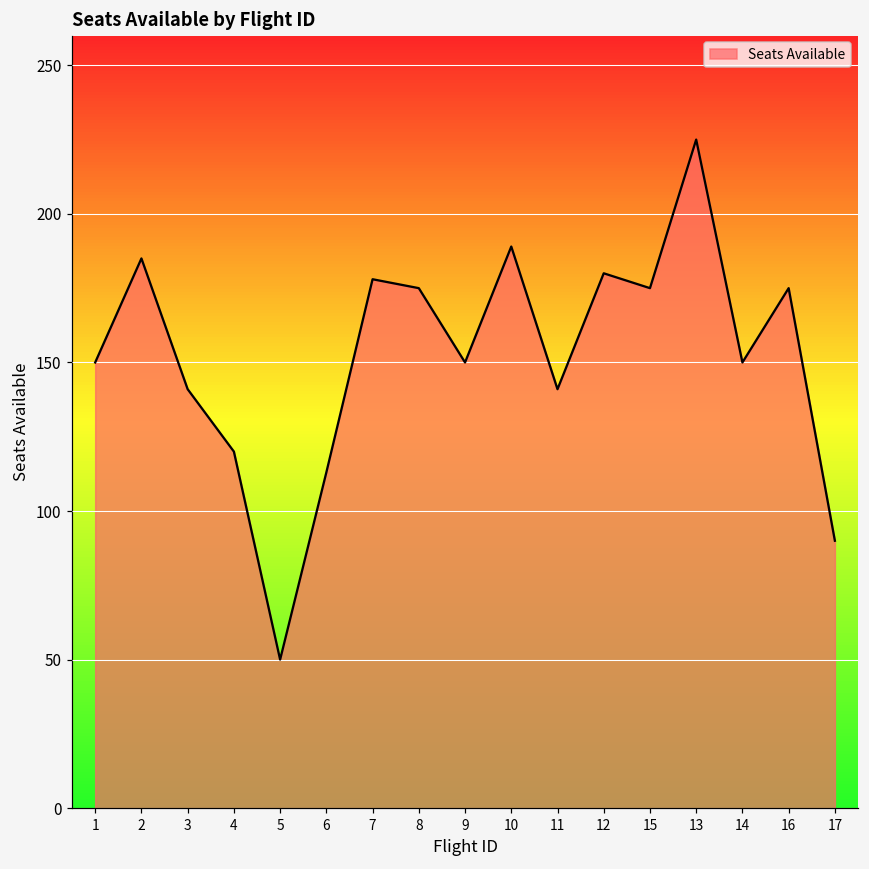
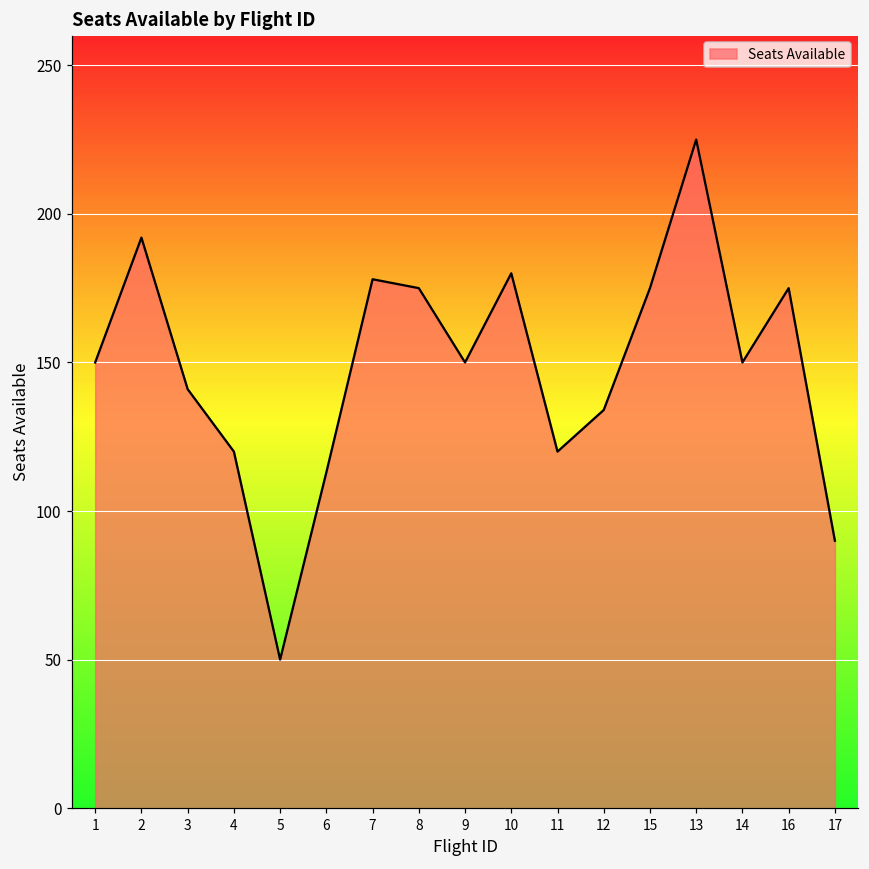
  {
    "1": 150,
-   "2": 185,
+   "2": 192,
    "3": 141,
    "4": 120,
    "5": 50,
    "6": 113,
    "7": 178,
    "8": 175,
    "9": 150,
-   "10": 189,
-   "11": 141,
-   "12": 180,
+   "10": 180,
+   "11": 120,
+   "12": 134,
    "15": 175,
    "13": 225,
    "14": 150,
    "16": 175,
    "17": 90
  }
